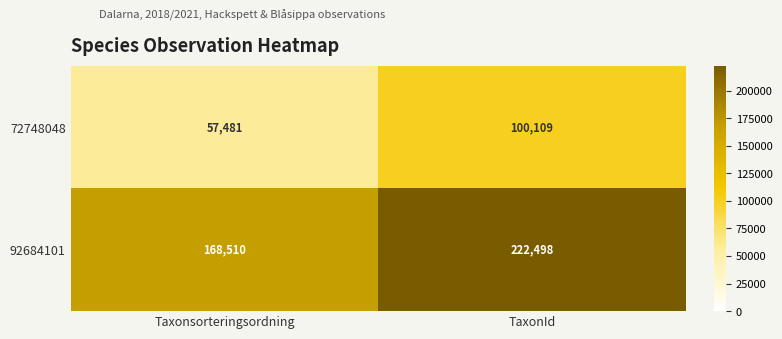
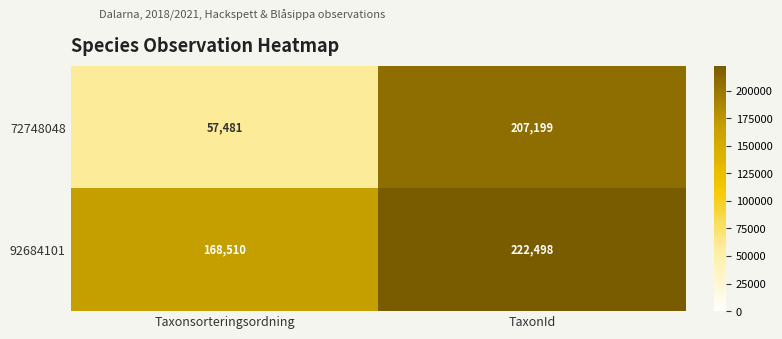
  {
    "72748048": {
      "Taxonsorteringsordning": "57,481",
-     "TaxonId": "100,109"
+     "TaxonId": "207,199"
    },
    "92684101": {
      "Taxonsorteringsordning": "168,510",
      "TaxonId": "222,498"
    }
  }
